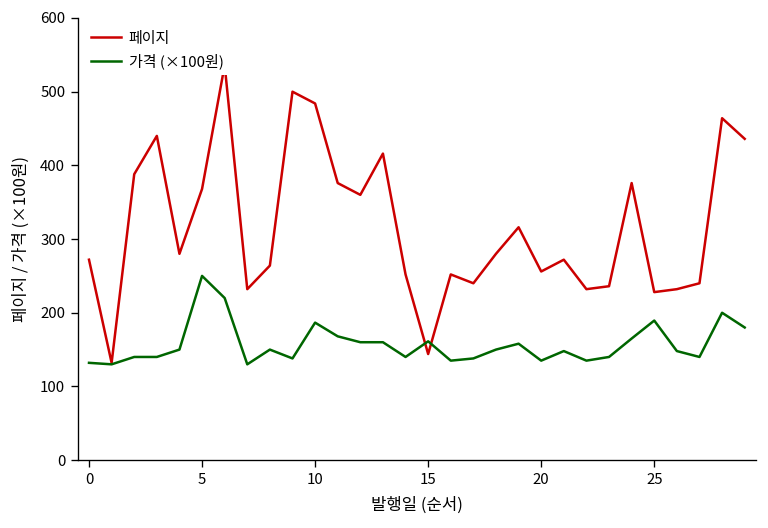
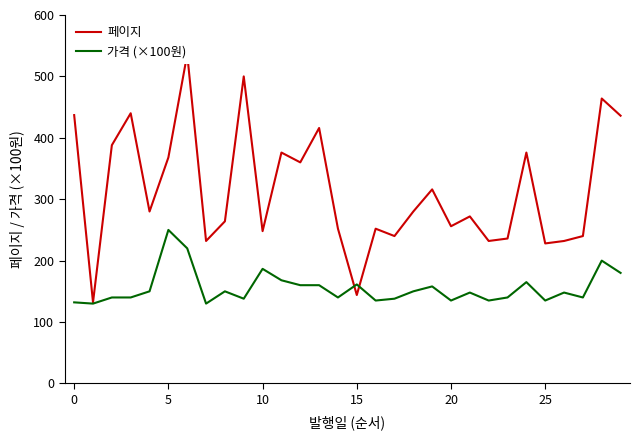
  {
    "페이지": {
-     "0": 270,
+     "0": 440,
      "5": 370,
-     "10": 480,
+     "10": 250,
      "15": 140,
      "20": 260,
      "25": 230
    },
    "가격 (×100원)": {
      "0": 130,
      "5": 250,
      "10": 190,
      "15": 160,
      "20": 140,
-     "25": 190
+     "25": 140
    }
  }
